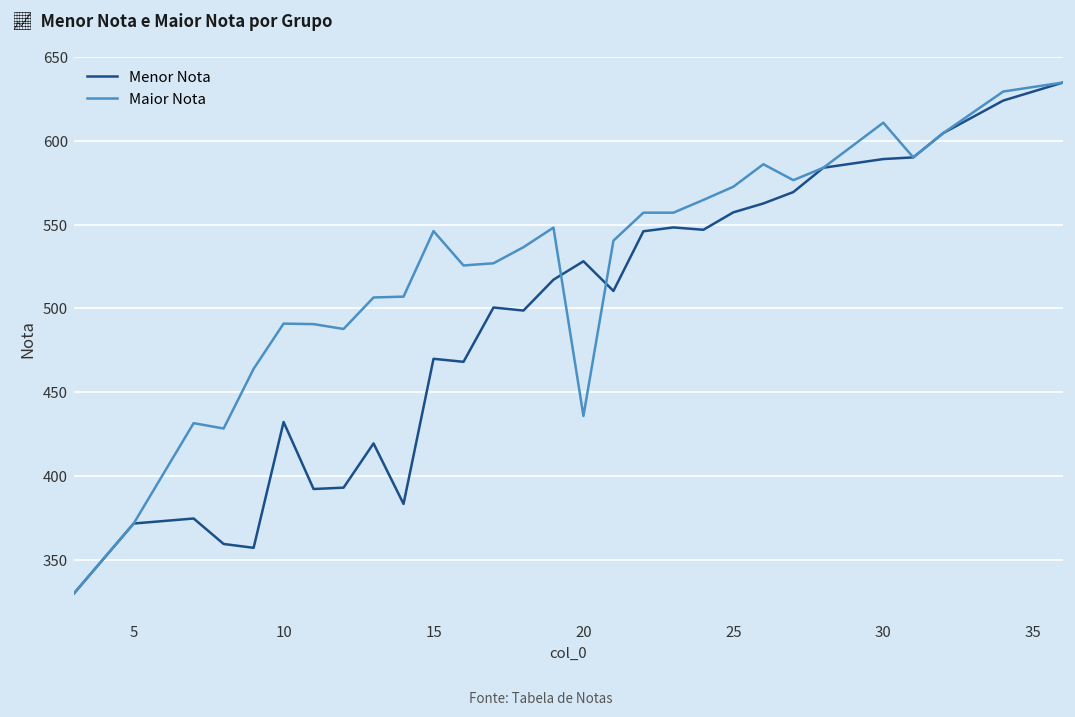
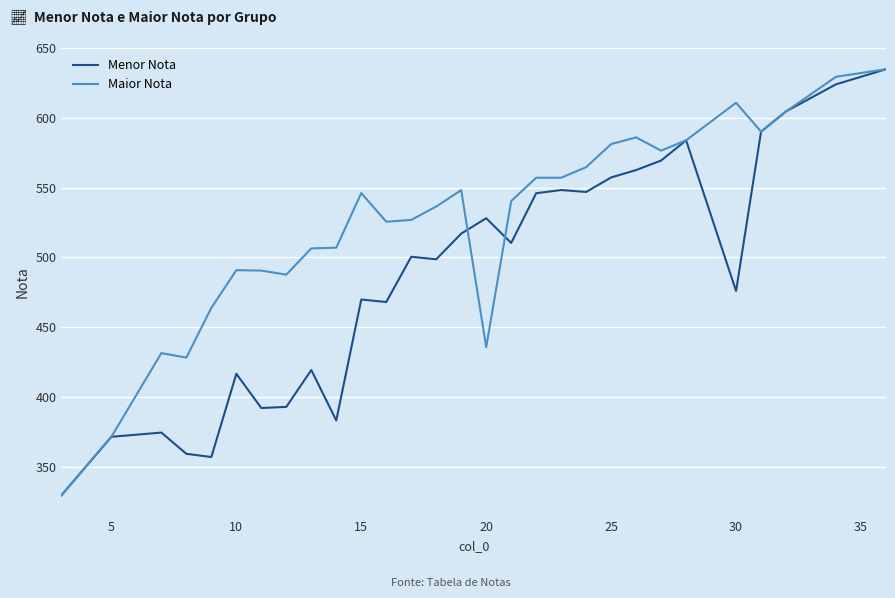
  {
    "Menor Nota": {
-     "10": 432,
+     "10": 417,
      "15": 470,
      "20": 528,
      "25": 557,
-     "30": 589
+     "30": 476
    },
    "Maior Nota": {
      "10": 491,
      "15": 546,
      "20": 436,
-     "25": 573,
+     "25": 581,
      "30": 611
    }
  }
